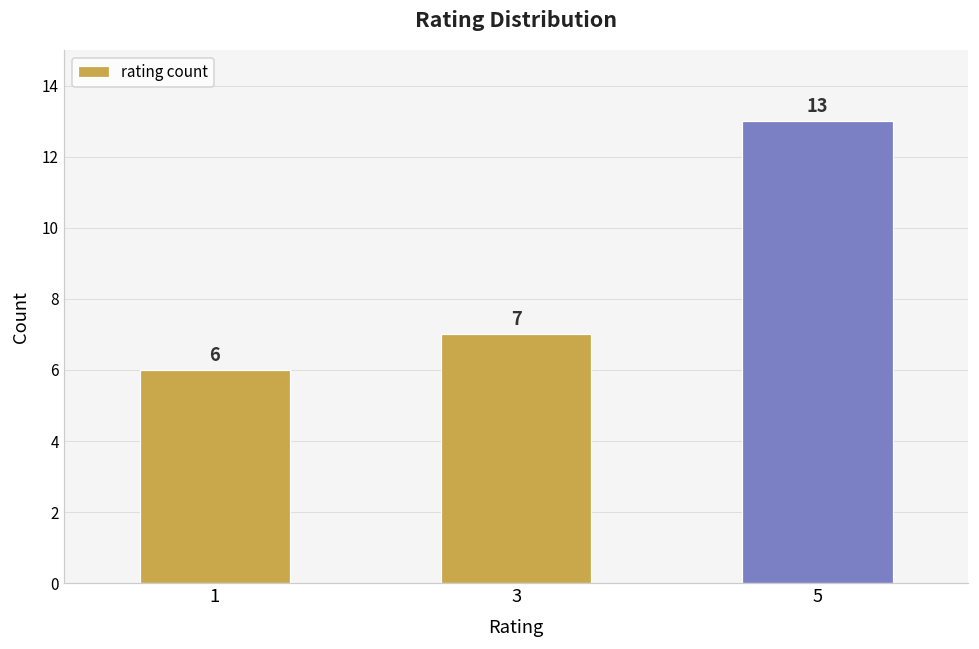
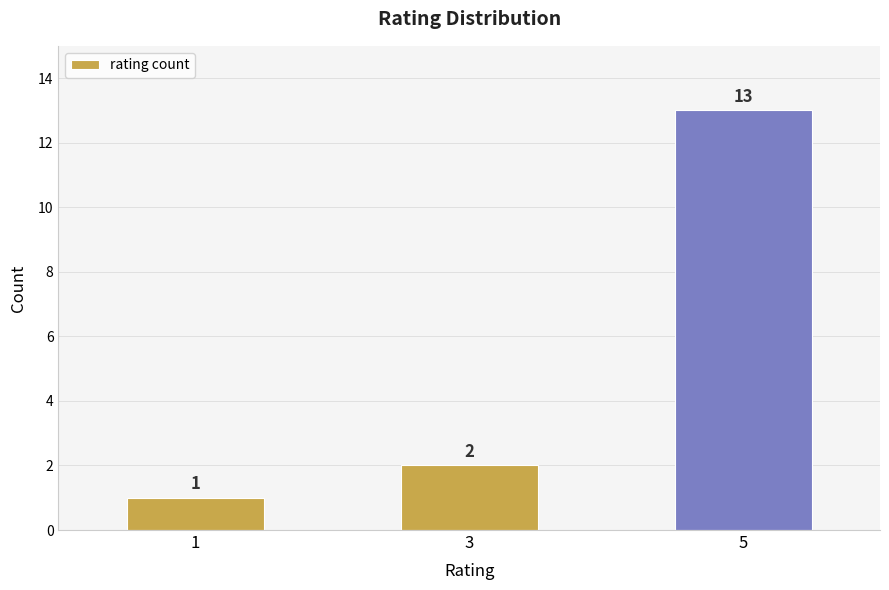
  {
-   "1": 6,
-   "3": 7,
+   "1": 1,
+   "3": 2,
    "5": 13
  }
